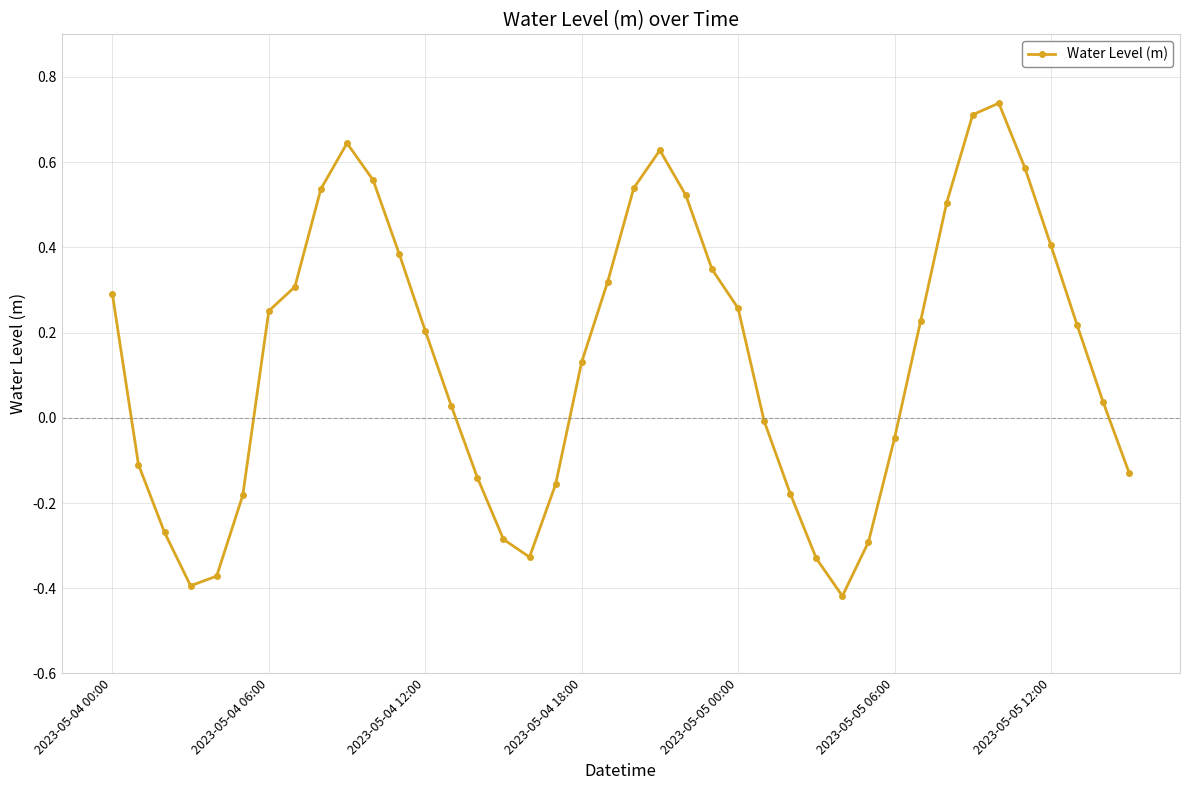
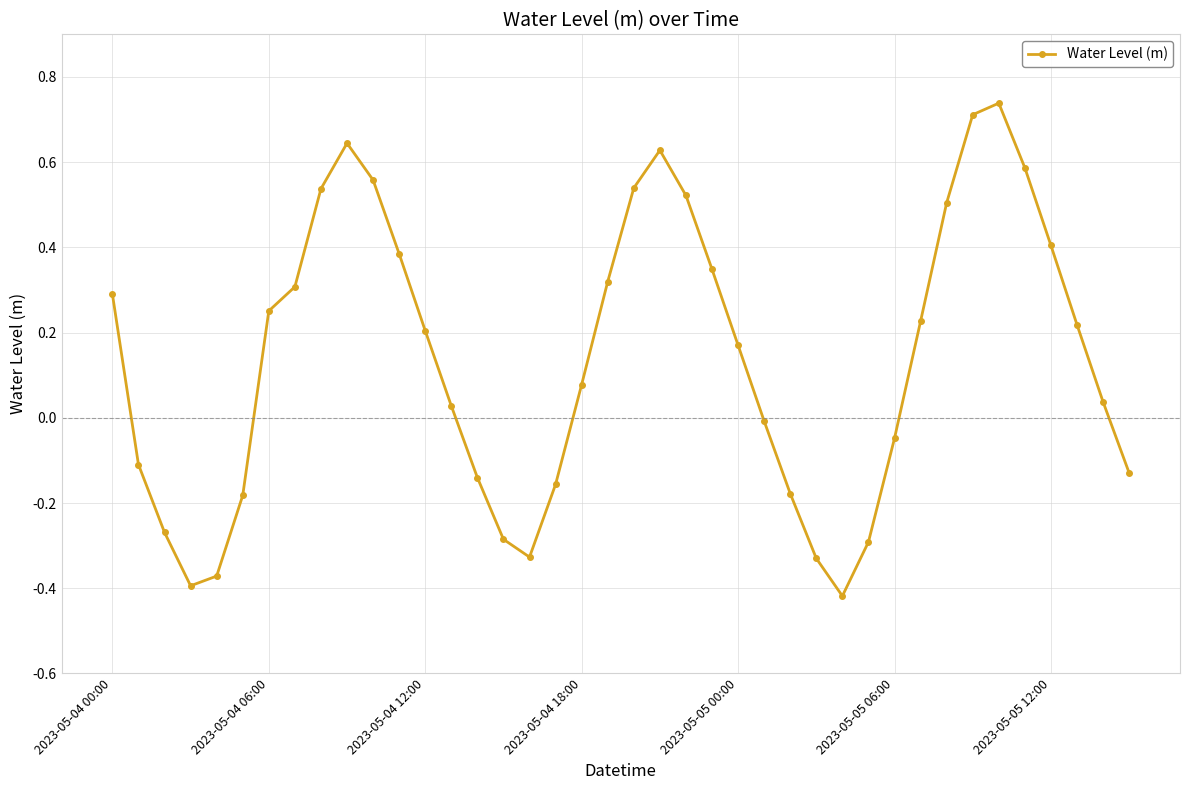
  {
    "2023-05-04 00:00": 0.29,
    "2023-05-04 06:00": 0.25,
    "2023-05-04 12:00": 0.20,
-   "2023-05-04 18:00": 0.13,
-   "2023-05-05 00:00": 0.26,
+   "2023-05-04 18:00": 0.08,
+   "2023-05-05 00:00": 0.17,
    "2023-05-05 06:00": -0.05,
    "2023-05-05 12:00": 0.40
  }
